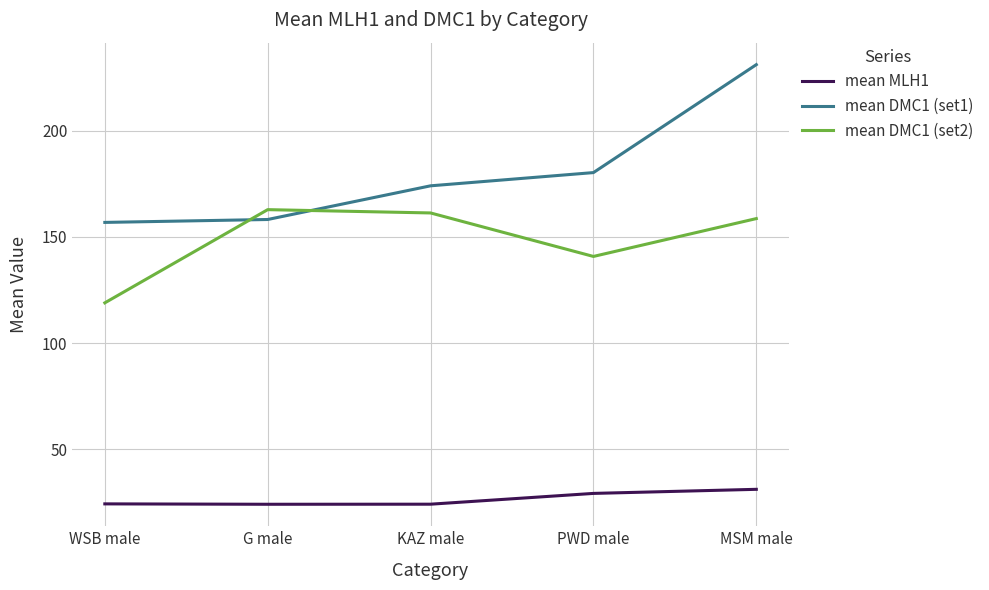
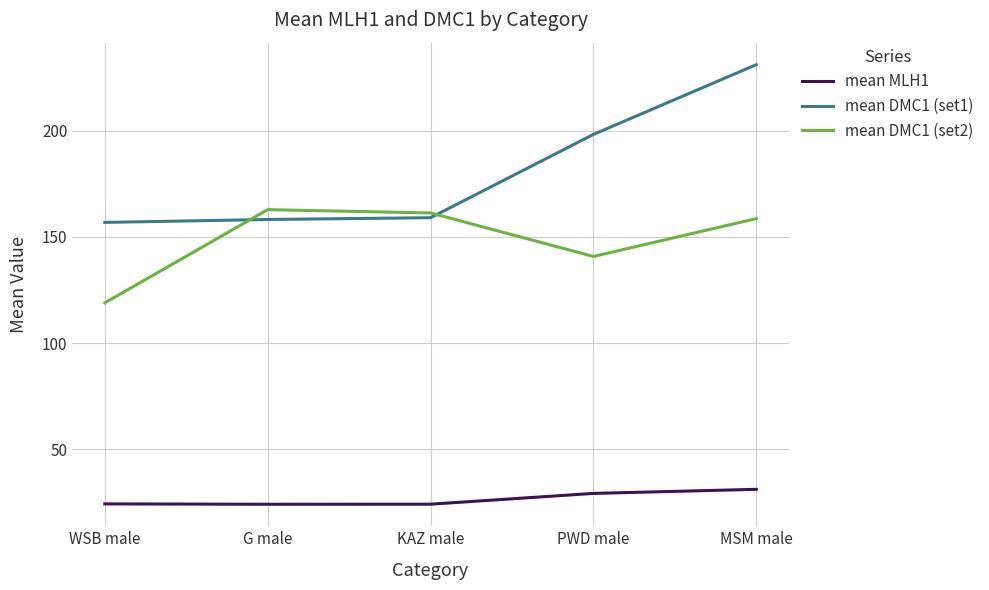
  {
    "mean MLH1": {
      "WSB male": 24,
      "G male": 24,
      "KAZ male": 24,
      "PWD male": 29,
      "MSM male": 31
    },
    "mean DMC1 (set1)": {
      "WSB male": 157,
      "G male": 158,
-     "KAZ male": 174,
-     "PWD male": 180,
+     "KAZ male": 159,
+     "PWD male": 198,
      "MSM male": 231
    },
    "mean DMC1 (set2)": {
      "WSB male": 119,
      "G male": 163,
      "KAZ male": 161,
      "PWD male": 141,
      "MSM male": 159
    }
  }
